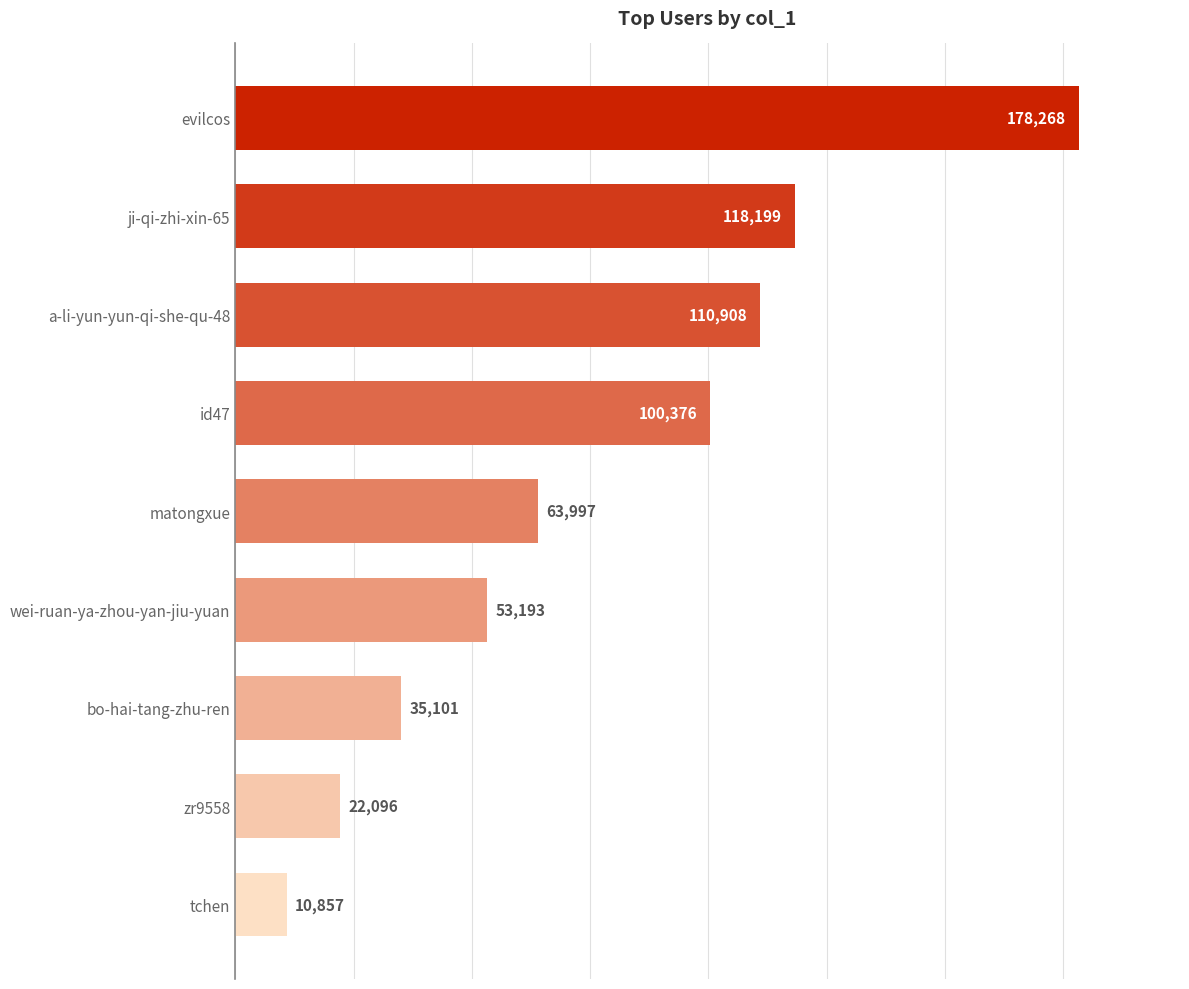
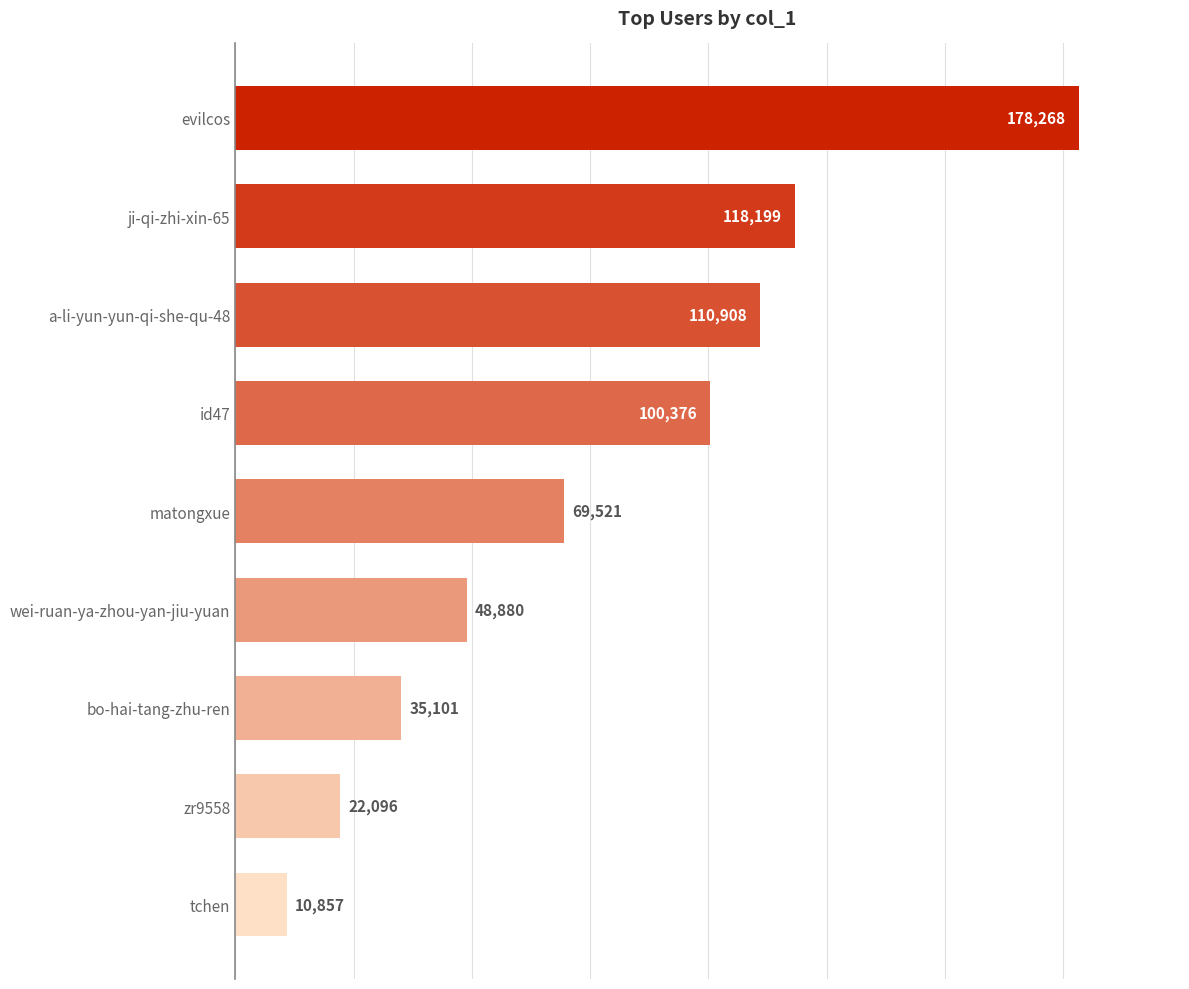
  {
    "evilcos": "178,268",
    "ji-qi-zhi-xin-65": "118,199",
    "a-li-yun-yun-qi-she-qu-48": "110,908",
    "id47": "100,376",
-   "matongxue": "63,997",
-   "wei-ruan-ya-zhou-yan-jiu-yuan": "53,193",
+   "matongxue": "69,521",
+   "wei-ruan-ya-zhou-yan-jiu-yuan": "48,880",
    "bo-hai-tang-zhu-ren": "35,101",
    "zr9558": "22,096",
    "tchen": "10,857"
  }
